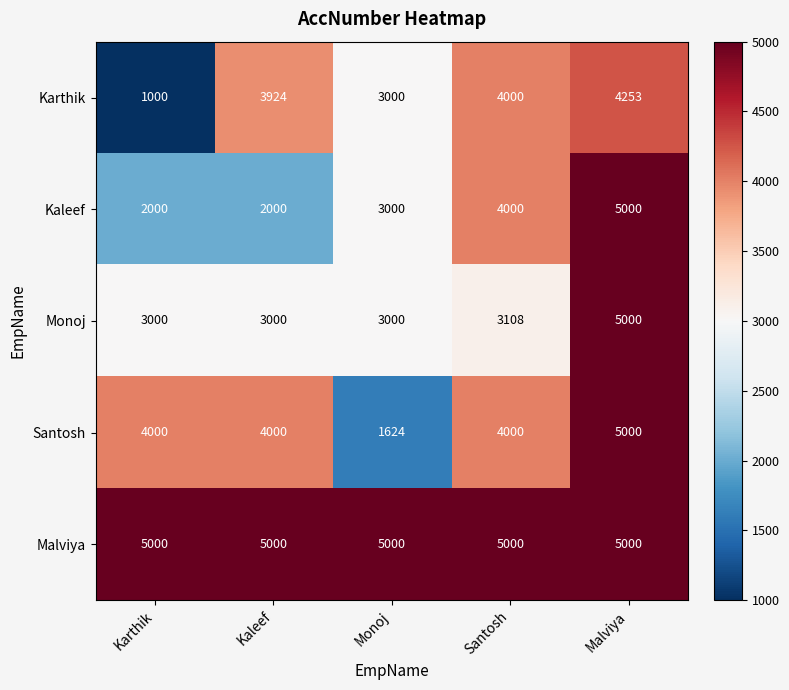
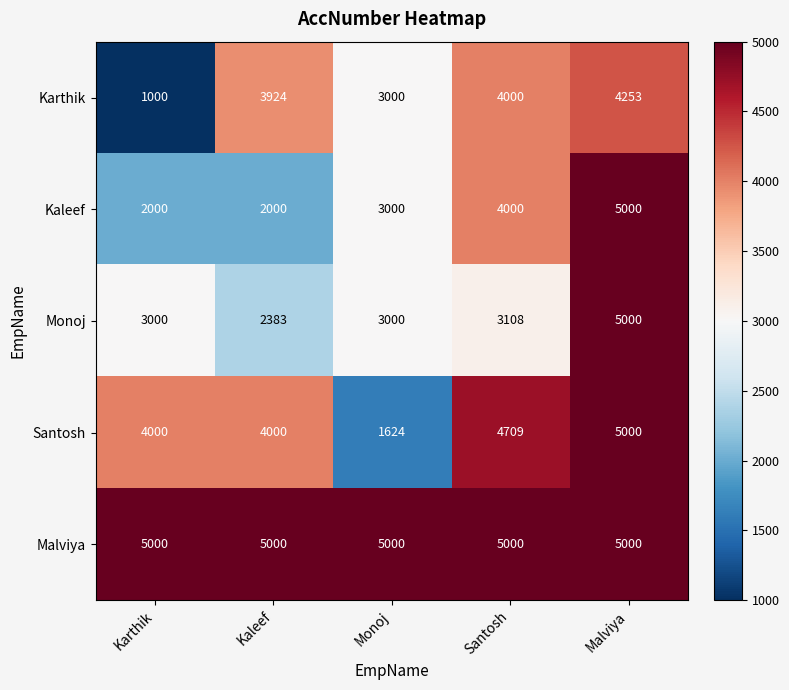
  {
    "Karthik": {
      "Karthik": 1000,
      "Kaleef": 3924,
      "Monoj": 3000,
      "Santosh": 4000,
      "Malviya": 4253
    },
    "Kaleef": {
      "Karthik": 2000,
      "Kaleef": 2000,
      "Monoj": 3000,
      "Santosh": 4000,
      "Malviya": 5000
    },
    "Monoj": {
      "Karthik": 3000,
-     "Kaleef": 3000,
+     "Kaleef": 2383,
      "Monoj": 3000,
      "Santosh": 3108,
      "Malviya": 5000
    },
    "Santosh": {
      "Karthik": 4000,
      "Kaleef": 4000,
      "Monoj": 1624,
-     "Santosh": 4000,
+     "Santosh": 4709,
      "Malviya": 5000
    },
    "Malviya": {
      "Karthik": 5000,
      "Kaleef": 5000,
      "Monoj": 5000,
      "Santosh": 5000,
      "Malviya": 5000
    }
  }
